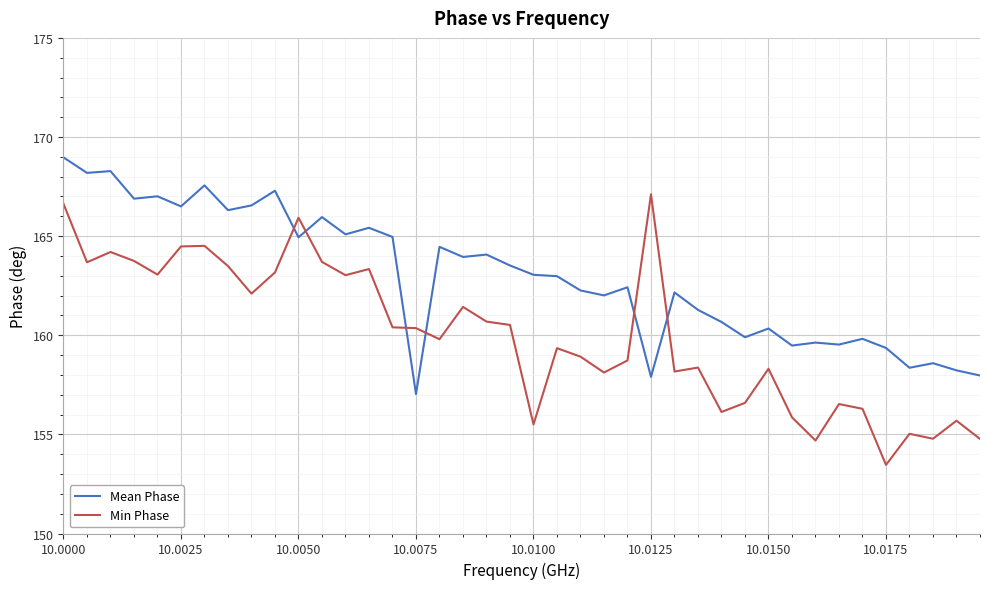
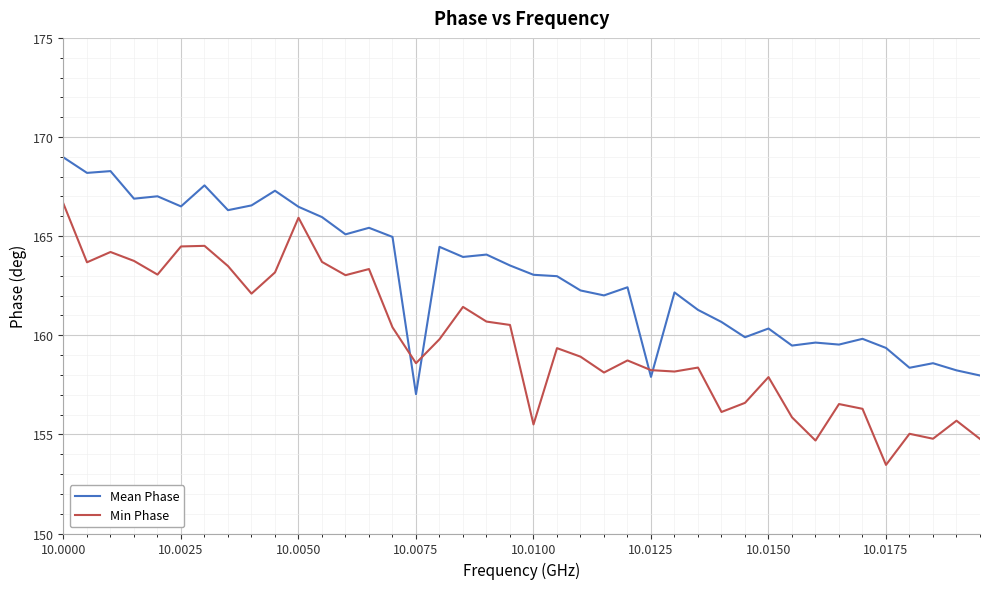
  {
    "Mean Phase": {
      "10.0000": 169.0,
      "10.0025": 166.5,
-     "10.0050": 164.9,
+     "10.0050": 166.5,
      "10.0075": 157.0,
      "10.0100": 163.1,
      "10.0125": 157.9,
      "10.0150": 160.3,
      "10.0175": 159.4
    },
    "Min Phase": {
      "10.0000": 166.6,
      "10.0025": 164.5,
      "10.0050": 165.9,
-     "10.0075": 160.4,
+     "10.0075": 158.6,
      "10.0100": 155.5,
-     "10.0125": 167.1,
-     "10.0150": 158.3,
+     "10.0125": 158.2,
+     "10.0150": 157.9,
      "10.0175": 153.5
    }
  }
